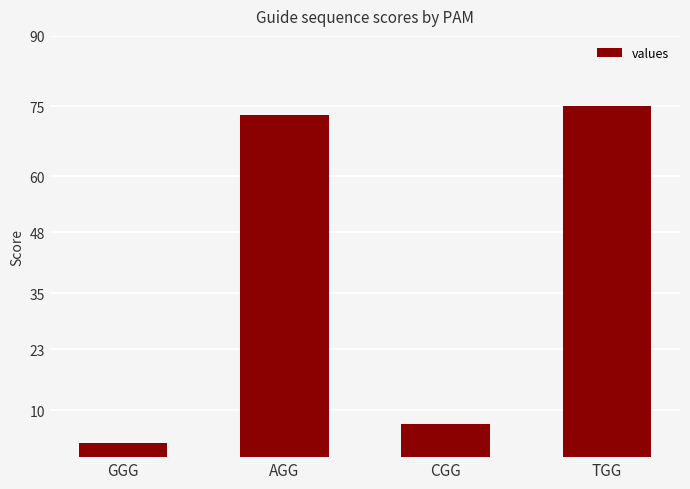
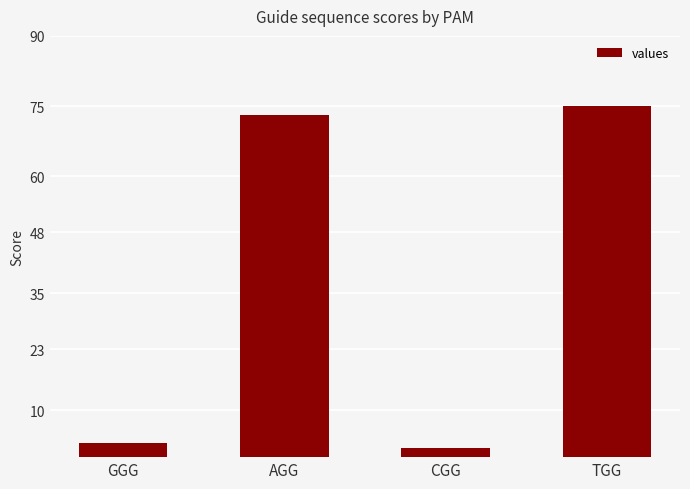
  {
    "GGG": 3,
    "AGG": 73,
-   "CGG": 7,
+   "CGG": 2,
    "TGG": 75
  }
